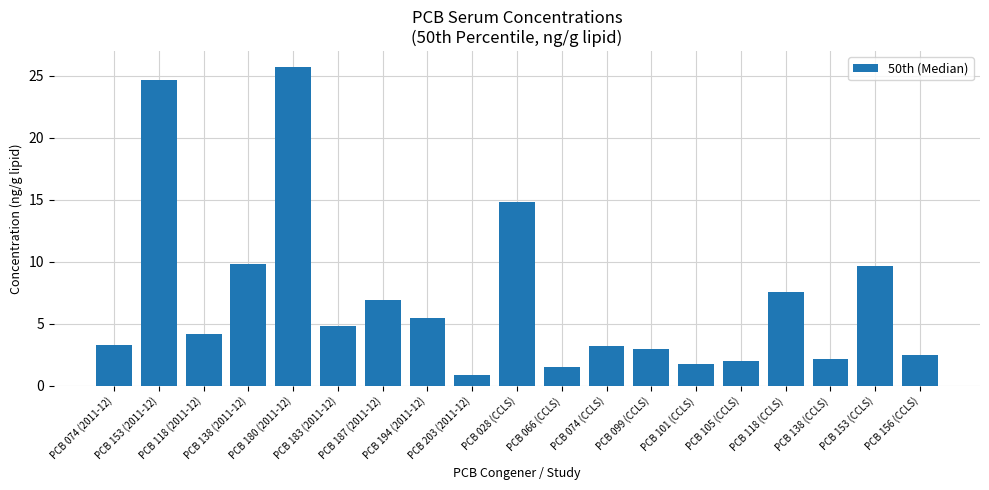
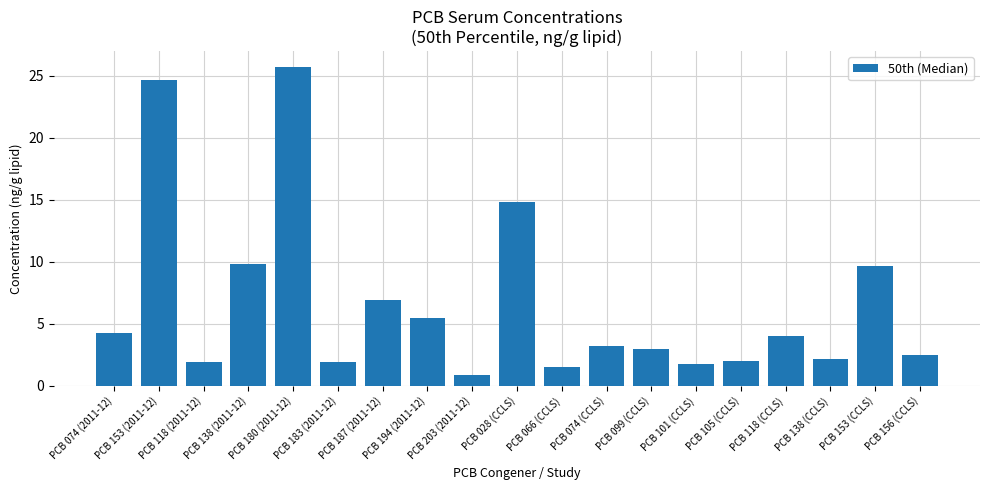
  {
-   "PCB 074 (2011-12)": 3.3,
+   "PCB 074 (2011-12)": 4.3,
    "PCB 153 (2011-12)": 24.7,
-   "PCB 118 (2011-12)": 4.1,
+   "PCB 118 (2011-12)": 1.9,
    "PCB 138 (2011-12)": 9.8,
    "PCB 180 (2011-12)": 25.7,
-   "PCB 183 (2011-12)": 4.8,
+   "PCB 183 (2011-12)": 1.9,
    "PCB 187 (2011-12)": 6.9,
    "PCB 194 (2011-12)": 5.5,
    "PCB 203 (2011-12)": 0.9,
    "PCB 028 (CCLS)": 14.8,
    "PCB 066 (CCLS)": 1.5,
    "PCB 074 (CCLS)": 3.2,
    "PCB 099 (CCLS)": 3.0,
    "PCB 101 (CCLS)": 1.8,
    "PCB 105 (CCLS)": 2.0,
-   "PCB 118 (CCLS)": 7.6,
+   "PCB 118 (CCLS)": 4.0,
    "PCB 138 (CCLS)": 2.2,
    "PCB 153 (CCLS)": 9.7,
    "PCB 156 (CCLS)": 2.5
  }
